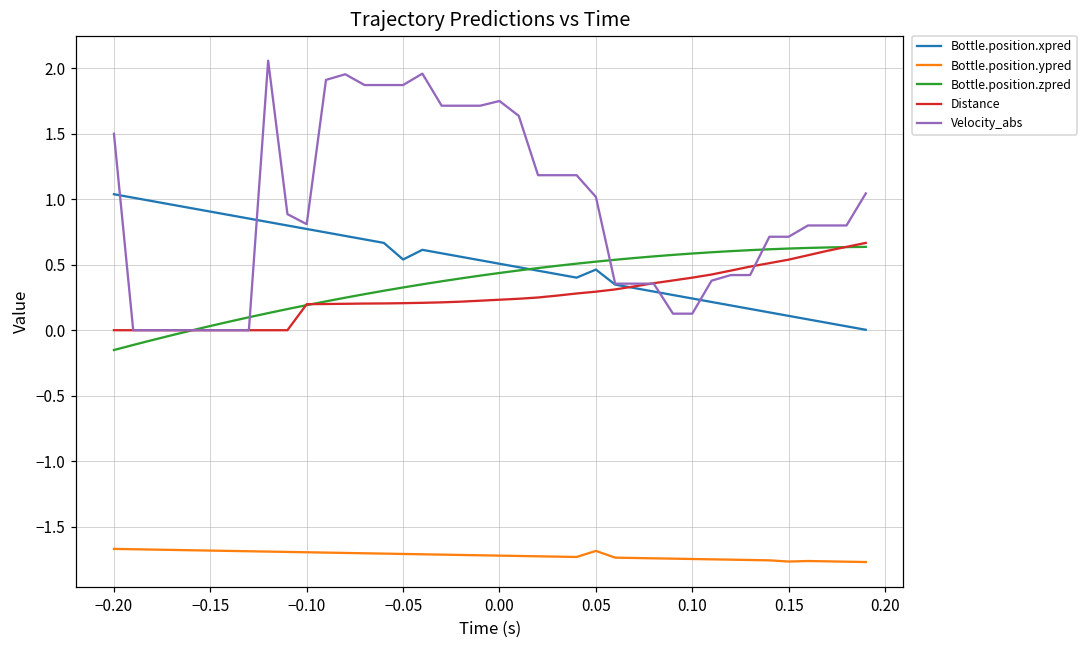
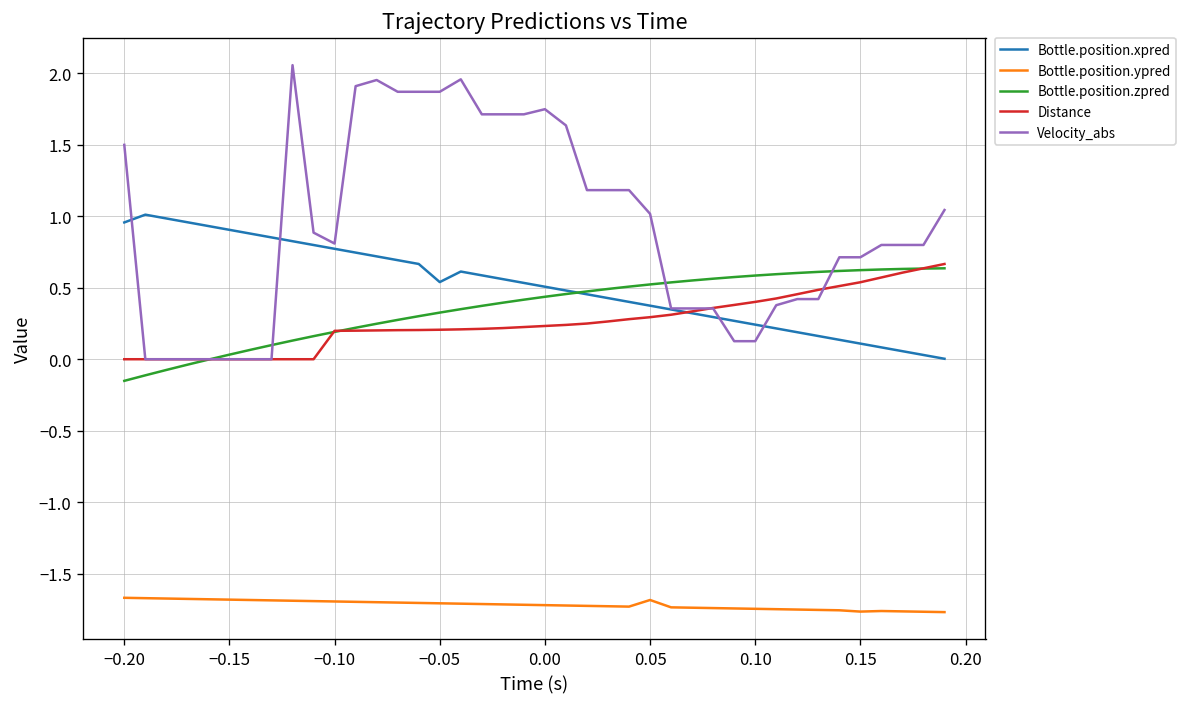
  {
    "Bottle.position.xpred": {
-     "−0.20": 1.04,
+     "−0.20": 0.96,
      "−0.15": 0.91,
      "−0.10": 0.77,
      "−0.05": 0.54,
      "0.00": 0.51,
-     "0.05": 0.46,
+     "0.05": 0.37,
      "0.10": 0.24,
      "0.15": 0.11
    },
    "Bottle.position.ypred": {
      "−0.20": -1.67,
      "−0.15": -1.68,
      "−0.10": -1.70,
      "−0.05": -1.71,
      "0.00": -1.72,
      "0.05": -1.68,
      "0.10": -1.75,
      "0.15": -1.77
    },
    "Bottle.position.zpred": {
      "−0.20": -0.15,
      "−0.15": 0.03,
      "−0.05": 0.33,
      "0.00": 0.44,
      "0.05": 0.52,
      "0.10": 0.59,
      "0.15": 0.62
    },
    "Distance": {
      "−0.20": 0.00,
      "−0.05": 0.21,
      "0.00": 0.23,
      "0.05": 0.29,
      "0.10": 0.40,
      "0.15": 0.54
    },
    "Velocity_abs": {
      "−0.20": 1.50,
      "−0.10": 0.81,
      "−0.05": 1.87,
      "0.00": 1.75,
      "0.05": 1.02,
      "0.10": 0.13,
      "0.15": 0.71
    }
  }
